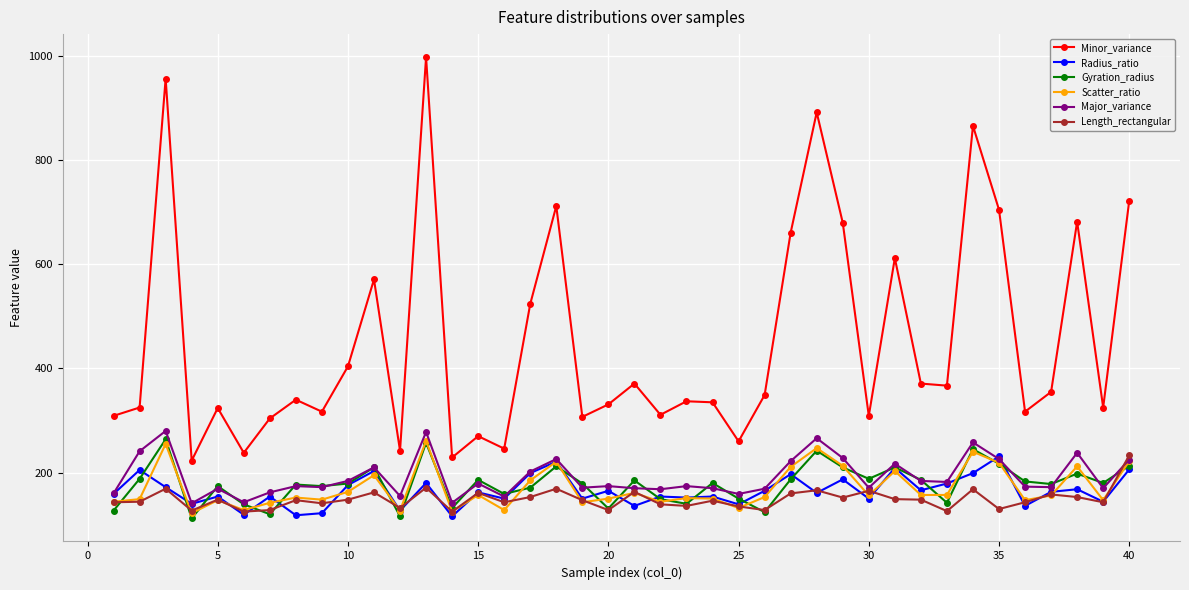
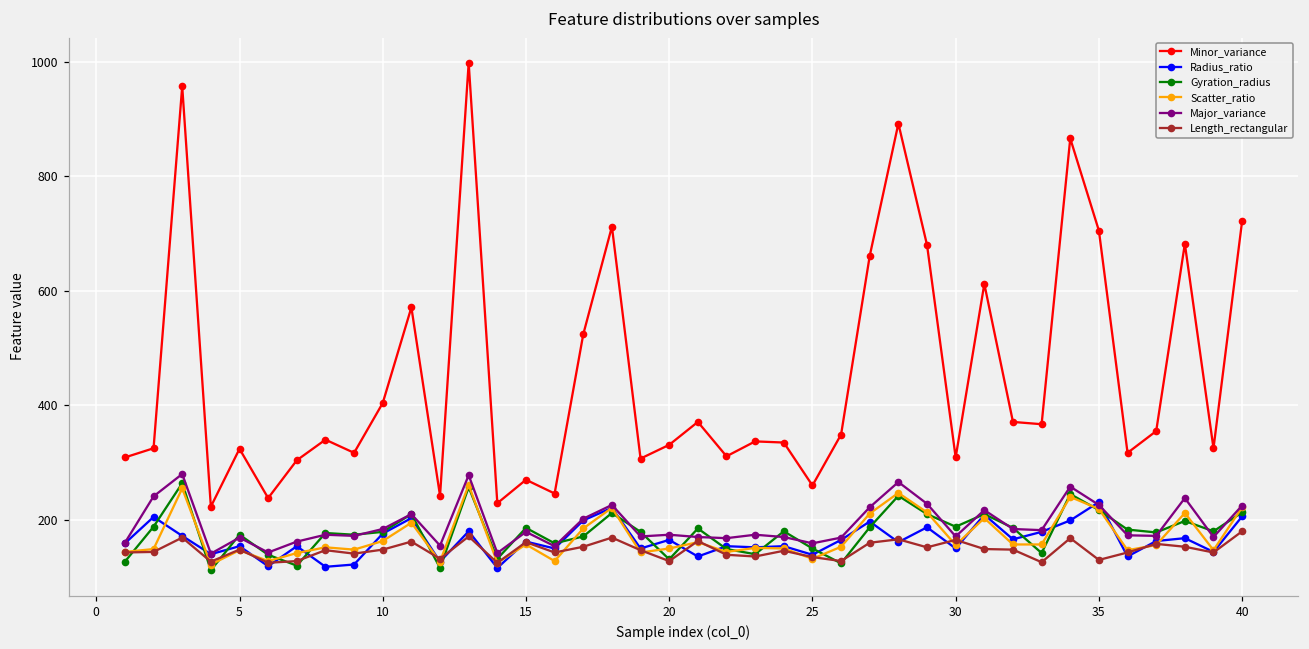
  {
    "Minor_variance": {
      "5": 320,
      "10": 400,
      "15": 270,
      "20": 330,
      "25": 260,
      "30": 310,
      "35": 710,
      "40": 720
    },
    "Radius_ratio": {
      "5": 150,
      "20": 170,
      "30": 150,
      "35": 230,
      "40": 210
    },
    "Gyration_radius": {
      "5": 170,
      "15": 190,
      "25": 150,
      "30": 190,
      "40": 210
    },
    "Scatter_ratio": {
      "10": 160,
      "20": 150,
      "30": 160
    },
    "Major_variance": {
      "5": 170,
      "10": 180,
      "15": 180,
      "20": 170,
      "25": 160,
      "30": 170,
      "35": 230
    },
    "Length_rectangular": {
      "10": 150,
      "30": 170,
      "35": 130,
-     "40": 230
+     "40": 180
    }
  }
